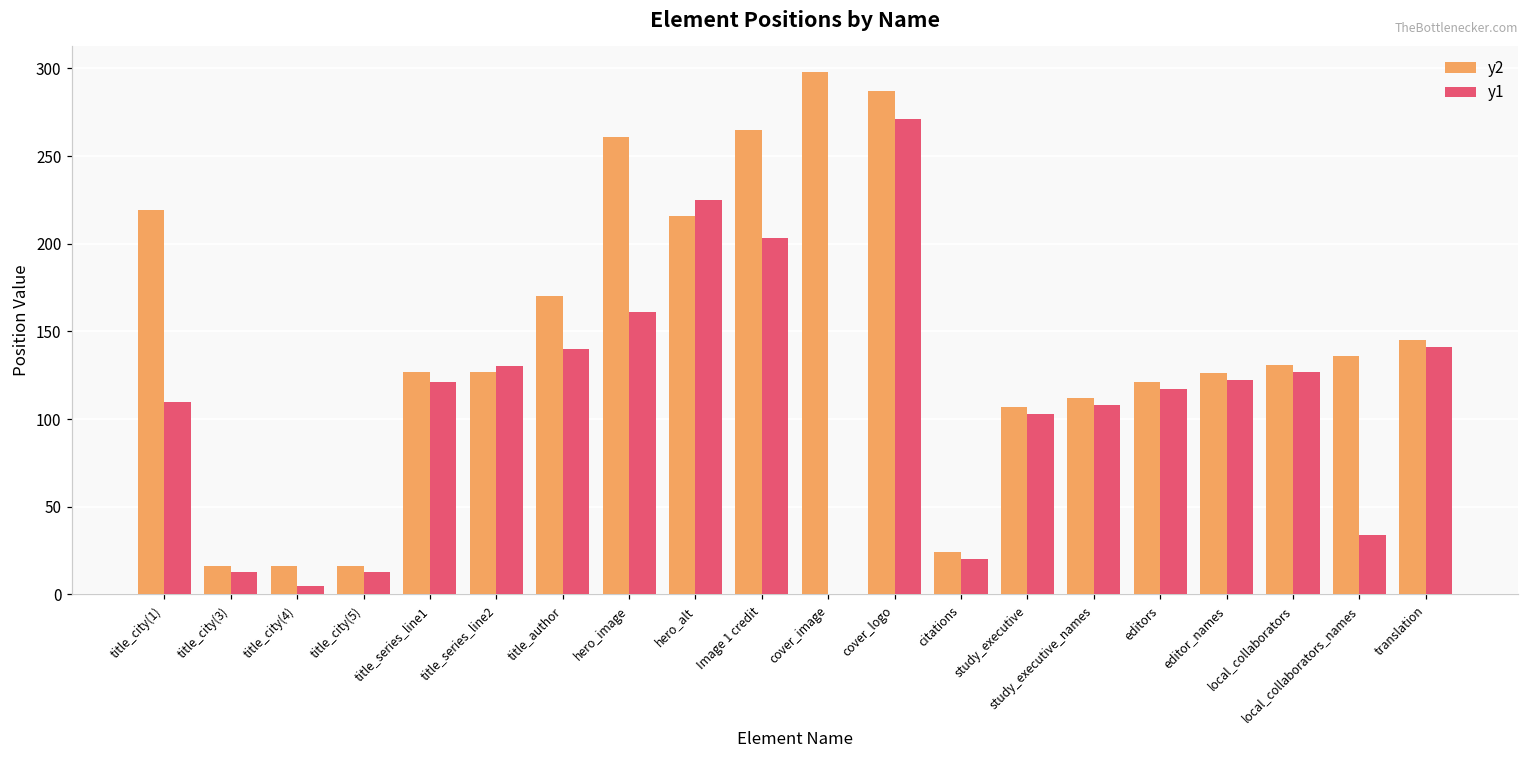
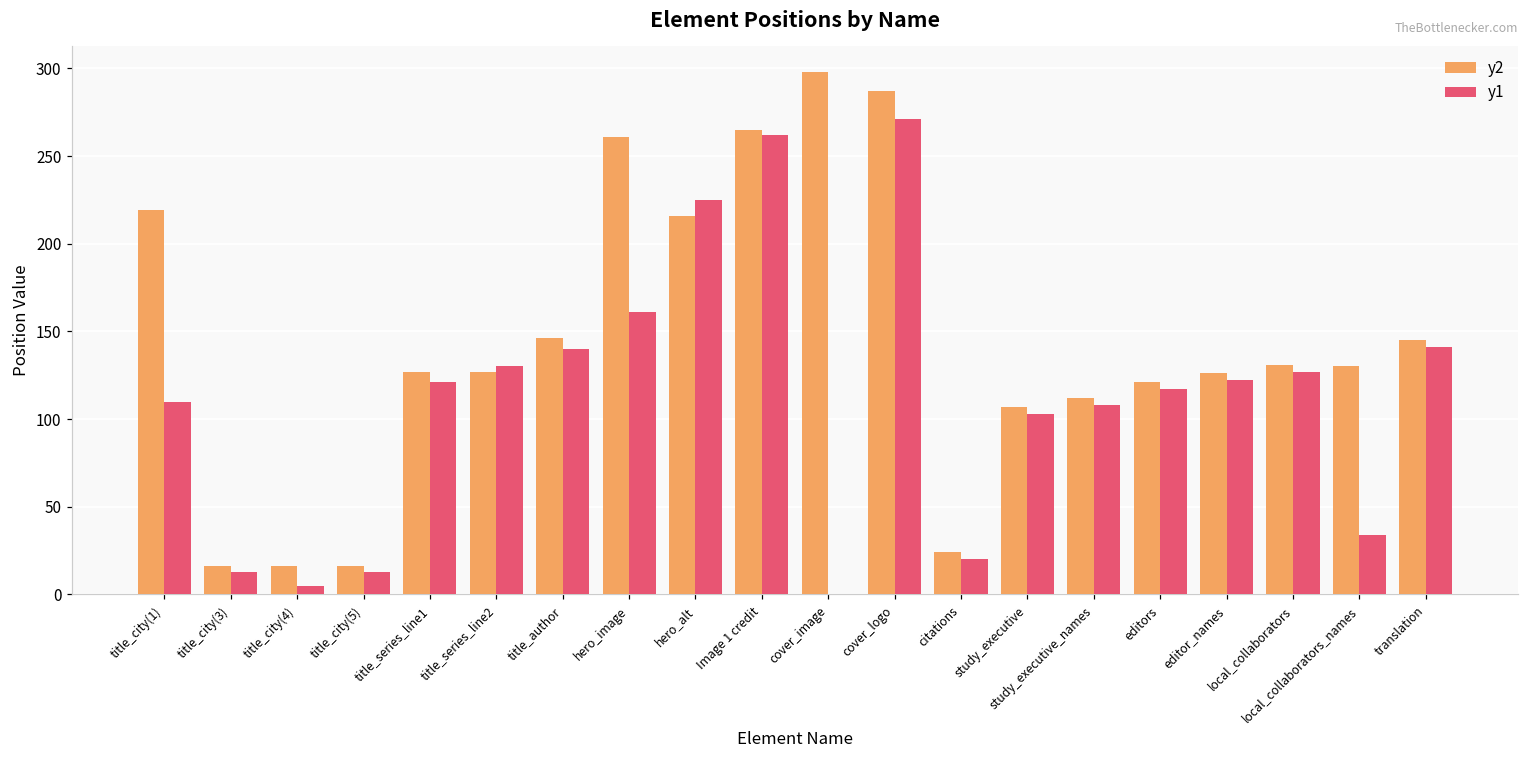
  {
    "y2": {
      "title_city(1)": 219,
      "title_city(3)": 16,
      "title_city(4)": 16,
      "title_city(5)": 16,
      "title_series_line1": 127,
      "title_series_line2": 127,
-     "title_author": 170,
+     "title_author": 146,
      "hero_image": 261,
      "hero_alt": 216,
      "Image 1 credit": 265,
      "cover_image": 298,
      "cover_logo": 287,
      "citations": 24,
      "study_executive": 107,
      "study_executive_names": 112,
      "editors": 121,
      "editor_names": 126,
      "local_collaborators": 131,
-     "local_collaborators_names": 136,
+     "local_collaborators_names": 130,
      "translation": 145
    },
    "y1": {
      "title_city(1)": 110,
      "title_city(3)": 13,
      "title_city(4)": 5,
      "title_city(5)": 13,
      "title_series_line1": 121,
      "title_series_line2": 130,
      "title_author": 140,
      "hero_image": 161,
      "hero_alt": 225,
-     "Image 1 credit": 203,
+     "Image 1 credit": 262,
      "cover_image": 0,
      "cover_logo": 271,
      "citations": 20,
      "study_executive": 103,
      "study_executive_names": 108,
      "editors": 117,
      "editor_names": 122,
      "local_collaborators": 127,
      "local_collaborators_names": 34,
      "translation": 141
    }
  }
